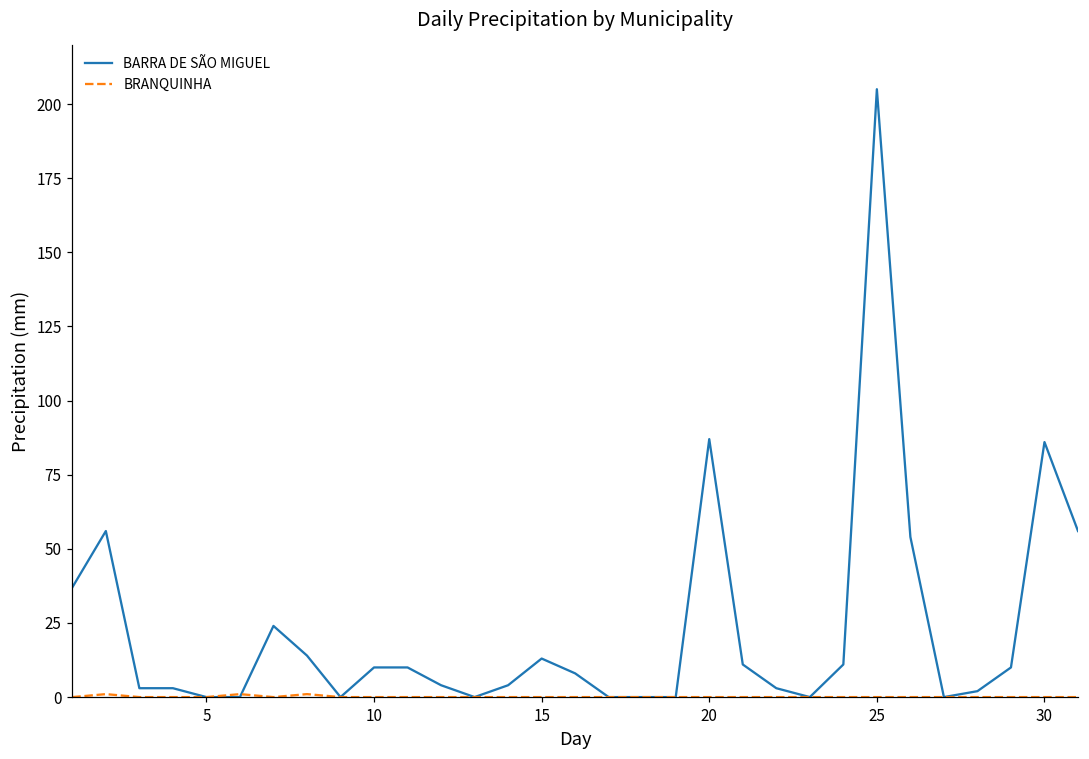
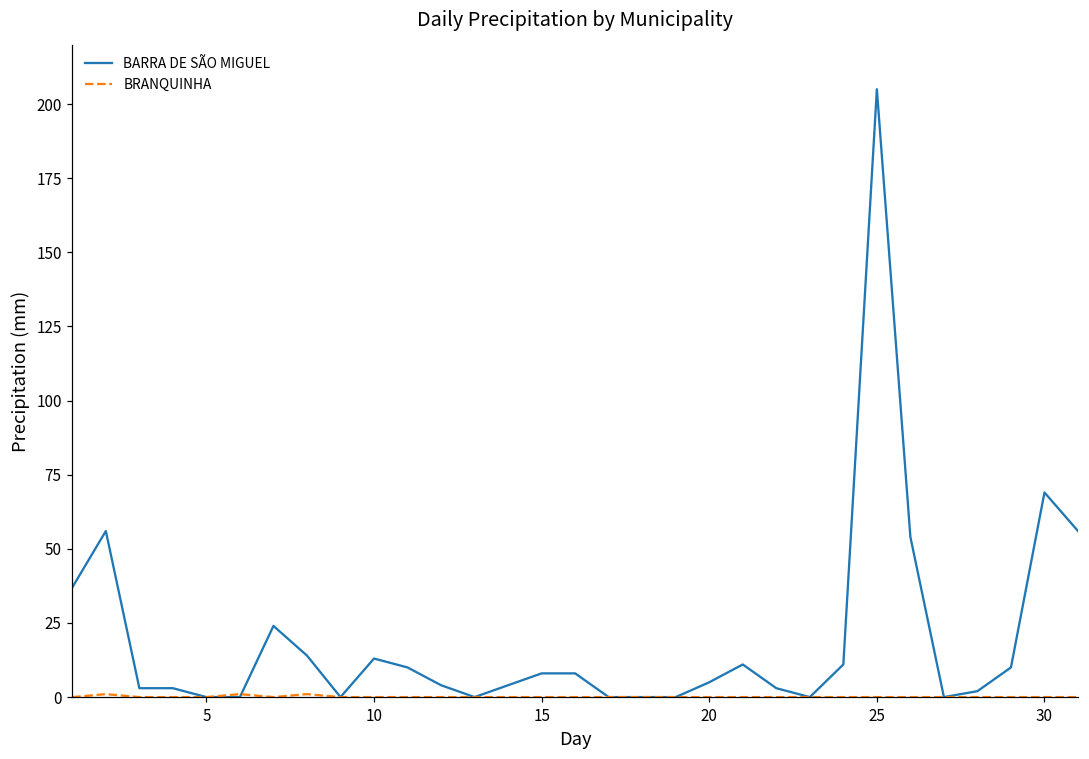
  {
    "BARRA DE SÃO MIGUEL": {
-     "10": 10,
-     "15": 13,
-     "20": 87,
+     "10": 13,
+     "15": 8,
+     "20": 5,
      "25": 205,
-     "30": 86
+     "30": 69
    },
    "BRANQUINHA": {
      "10": 0,
      "15": 0,
      "20": 0,
      "25": 0,
      "30": 0
    }
  }
